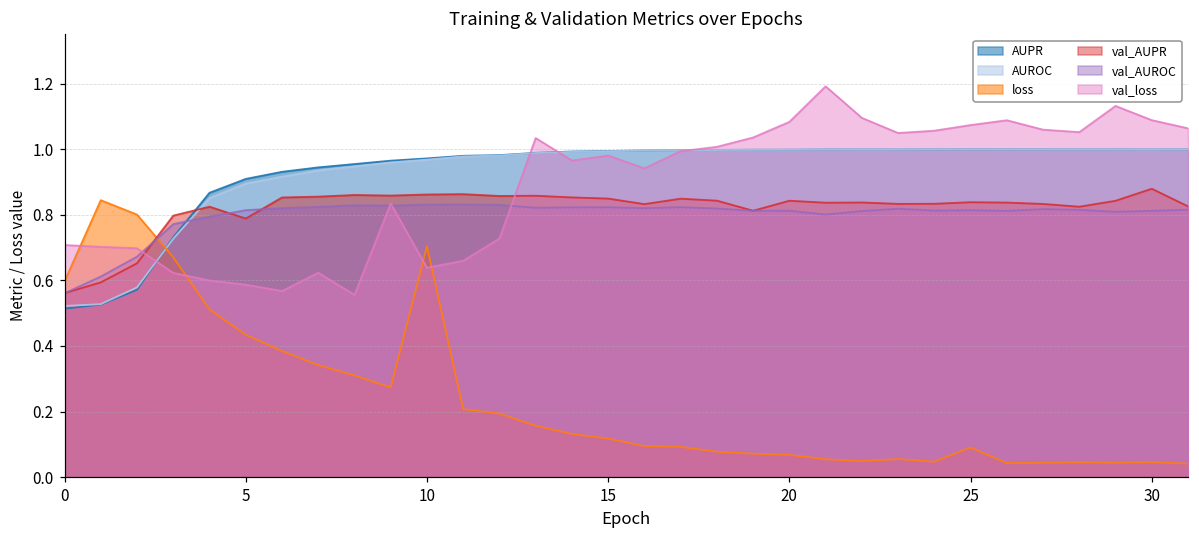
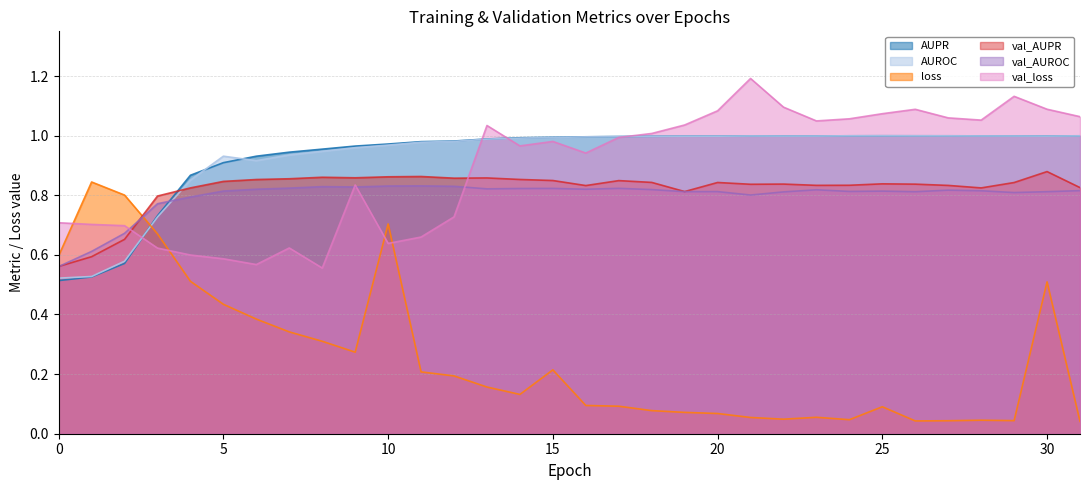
  {
    "AUPR": {
      "5": 0.91
    },
    "AUROC": {
-     "5": 0.90
+     "5": 0.93
    },
    "loss": {
      "0": 0.60,
      "5": 0.43,
      "10": 0.70,
-     "15": 0.12,
+     "15": 0.21,
      "20": 0.07,
      "25": 0.09,
-     "30": 0.05
+     "30": 0.51
    },
    "val_AUPR": {
-     "5": 0.79,
+     "5": 0.85,
      "10": 0.86,
      "15": 0.85,
      "20": 0.84,
      "25": 0.84,
      "30": 0.88
    }
  }
